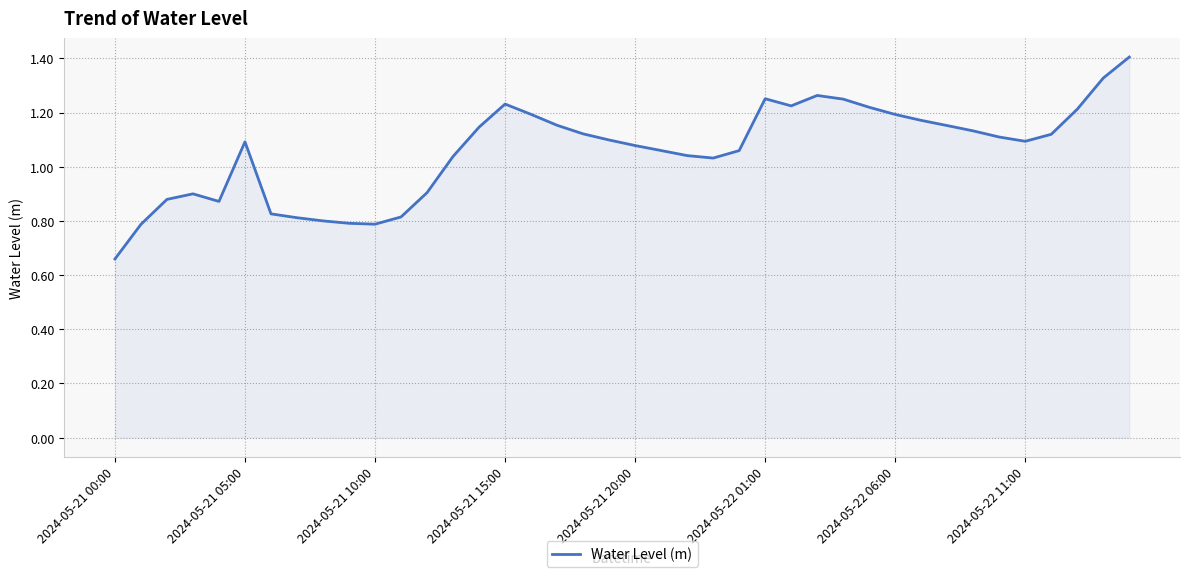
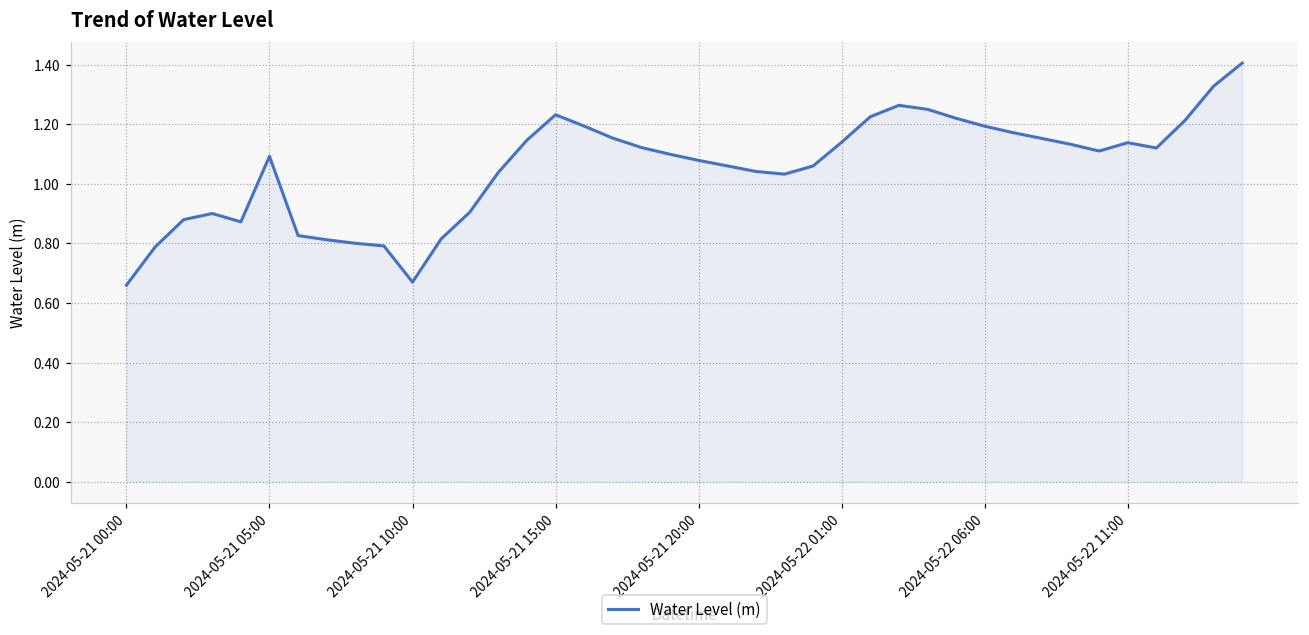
  {
    "2024-05-21 00:00": 0.66,
    "2024-05-21 05:00": 1.09,
-   "2024-05-21 10:00": 0.79,
+   "2024-05-21 10:00": 0.67,
    "2024-05-21 15:00": 1.23,
    "2024-05-21 20:00": 1.08,
-   "2024-05-22 01:00": 1.25,
+   "2024-05-22 01:00": 1.14,
    "2024-05-22 06:00": 1.19,
-   "2024-05-22 11:00": 1.09
+   "2024-05-22 11:00": 1.14
  }
